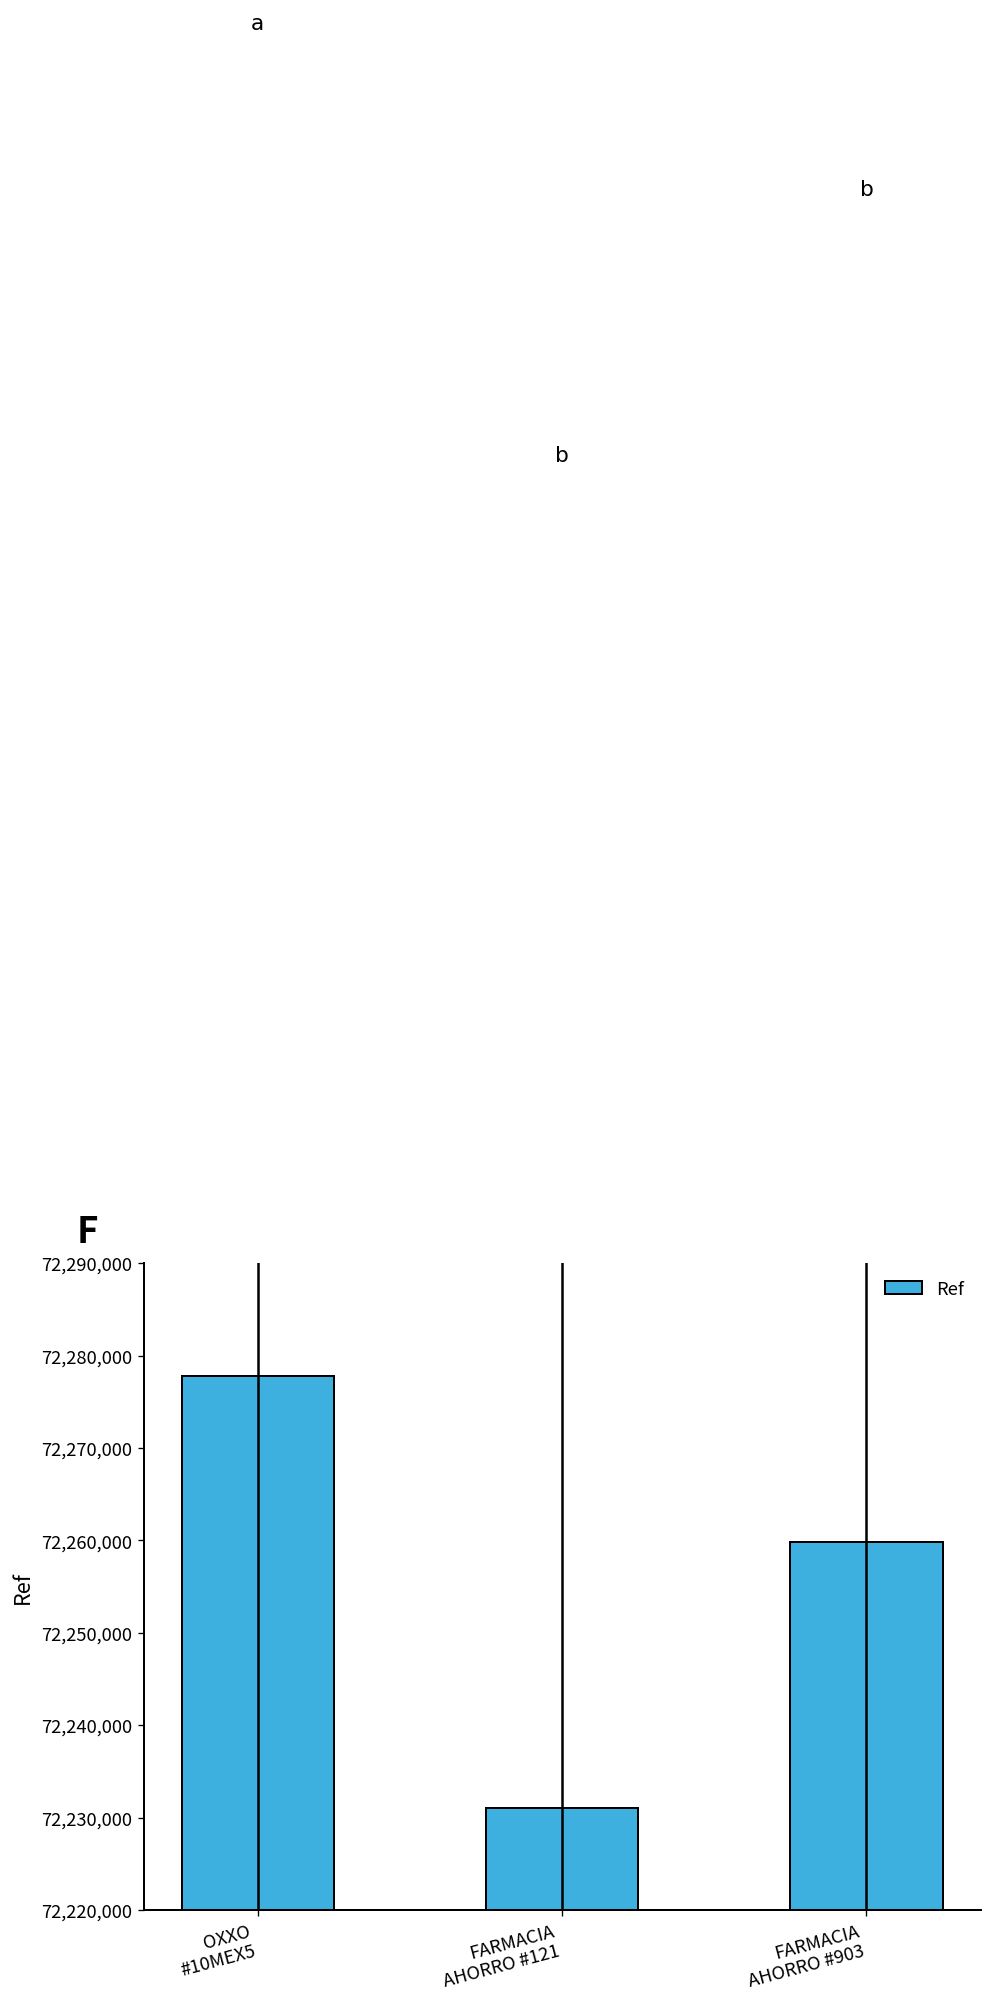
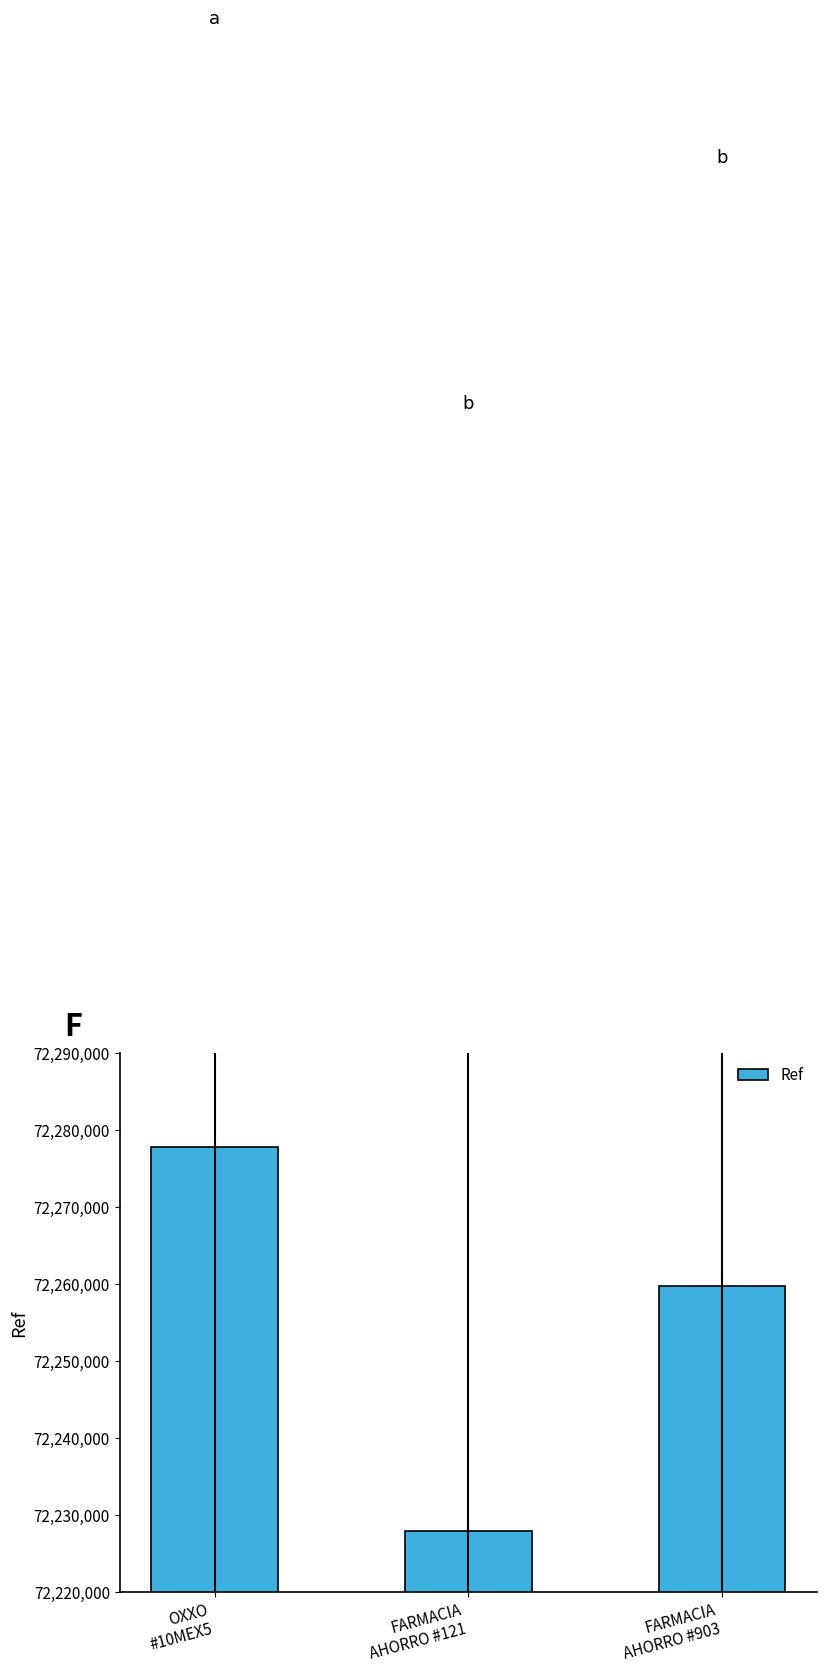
  {
    "Ref": {
      "OXXO #10MEX5": "72,278,000",
-     "FARMACIA AHORRO #121": "72,231,000",
+     "FARMACIA AHORRO #121": "72,228,000",
      "FARMACIA AHORRO #903": "72,260,000"
    }
  }
